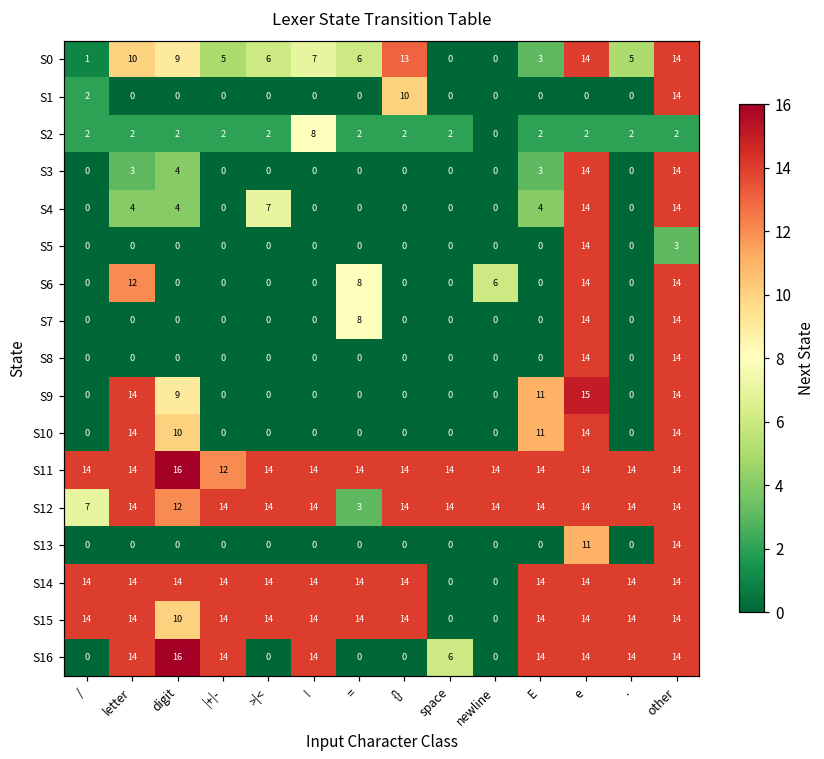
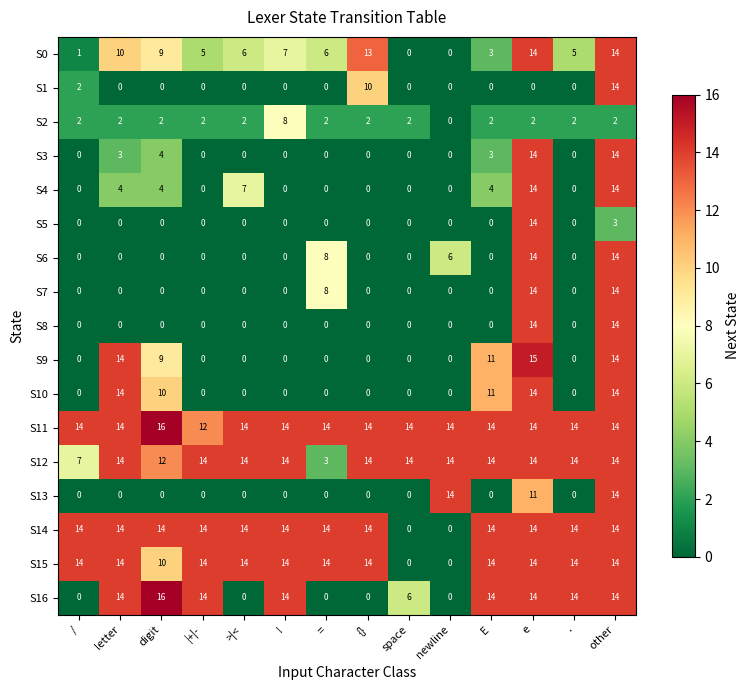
  {
    "S6": {
      "/": 0,
-     "letter": 12,
+     "letter": 0,
      "digit": 0,
      "|+|-": 0,
      ">|<": 0,
      "!": 0,
      "=": 8,
      "{}": 0,
      "space": 0,
      "newline": 6,
      "E": 0,
      "e": 14,
      ".": 0,
      "other": 14
    },
    "S13": {
      "/": 0,
      "letter": 0,
      "digit": 0,
      "|+|-": 0,
      ">|<": 0,
      "!": 0,
      "=": 0,
      "{}": 0,
      "space": 0,
-     "newline": 0,
+     "newline": 14,
      "E": 0,
      "e": 11,
      ".": 0,
      "other": 14
    }
  }
